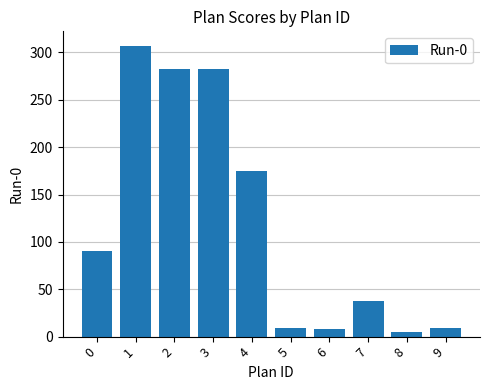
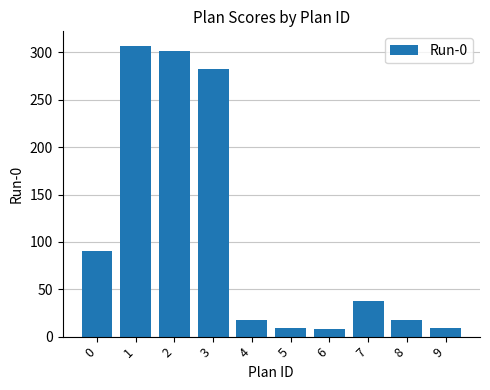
  {
    "0": 90,
    "1": 310,
-   "2": 280,
+   "2": 300,
    "3": 280,
-   "4": 180,
+   "4": 20,
    "5": 10,
    "6": 10,
    "7": 40,
-   "8": 10,
+   "8": 20,
    "9": 10
  }
